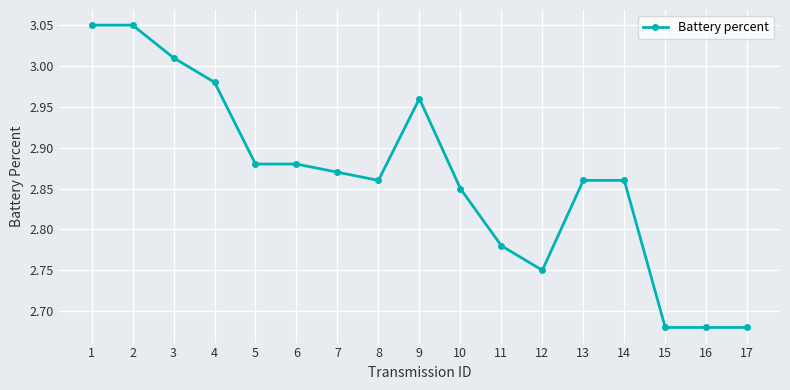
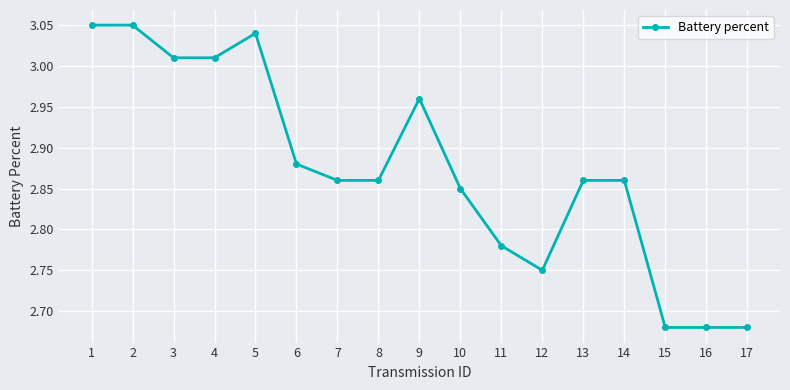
  {
    "1": 3.05,
    "2": 3.05,
    "3": 3.01,
-   "4": 2.98,
-   "5": 2.88,
+   "4": 3.01,
+   "5": 3.04,
    "6": 2.88,
-   "7": 2.87,
+   "7": 2.86,
    "8": 2.86,
    "9": 2.96,
    "10": 2.85,
    "11": 2.78,
    "12": 2.75,
    "13": 2.86,
    "14": 2.86,
    "15": 2.68,
    "16": 2.68,
    "17": 2.68
  }
